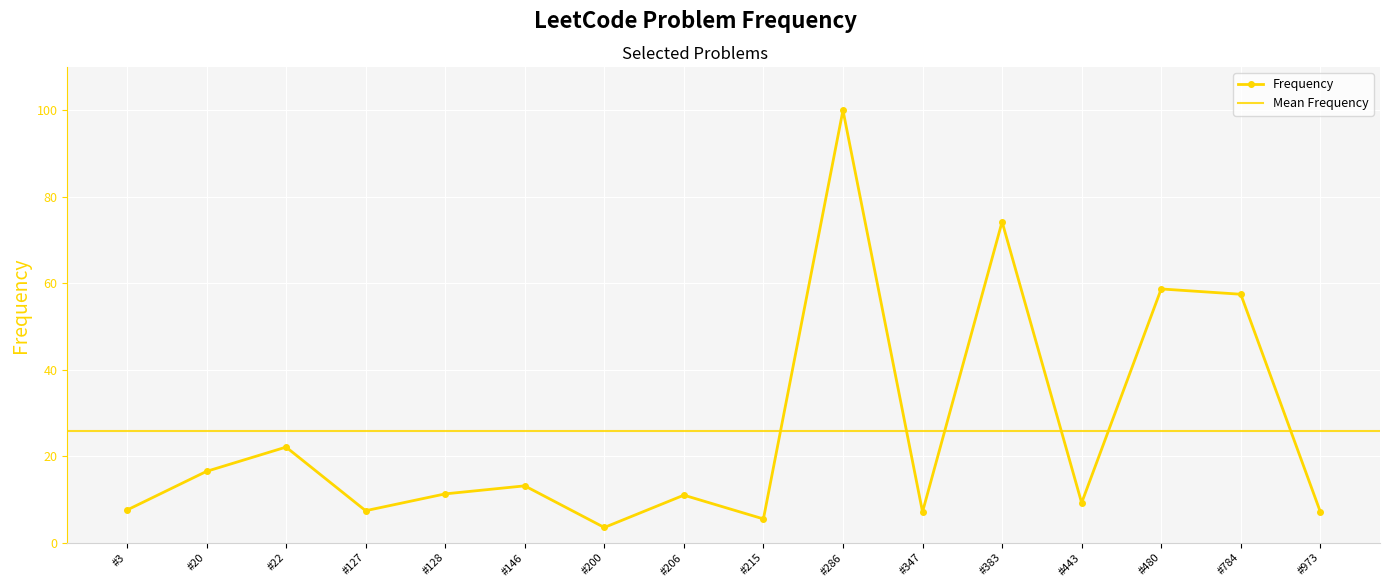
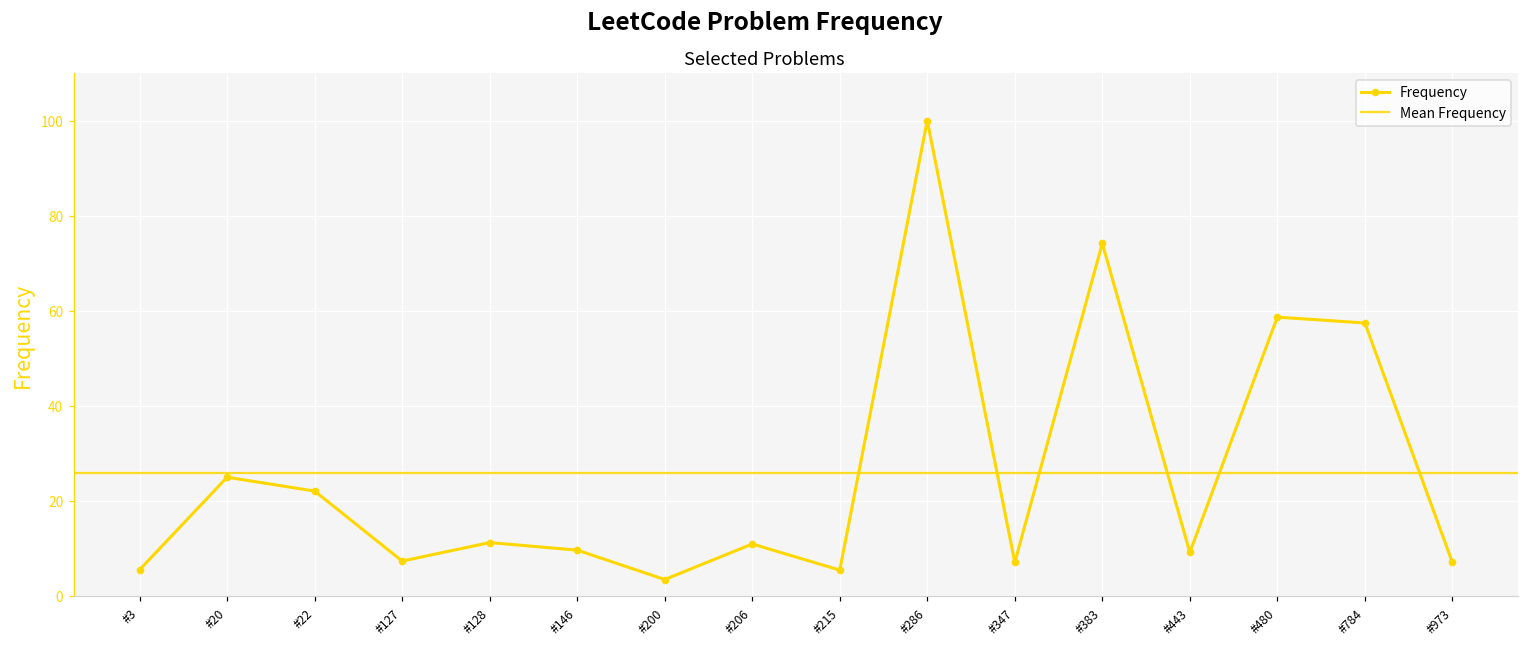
  {
-   "#3": 8,
-   "#20": 16,
+   "#3": 6,
+   "#20": 25,
    "#22": 22,
    "#127": 7,
    "#128": 11,
-   "#146": 13,
+   "#146": 10,
    "#200": 4,
    "#206": 11,
    "#215": 5,
    "#286": 100,
    "#347": 7,
    "#383": 74,
    "#443": 9,
    "#480": 59,
    "#784": 57,
    "#973": 7
  }
